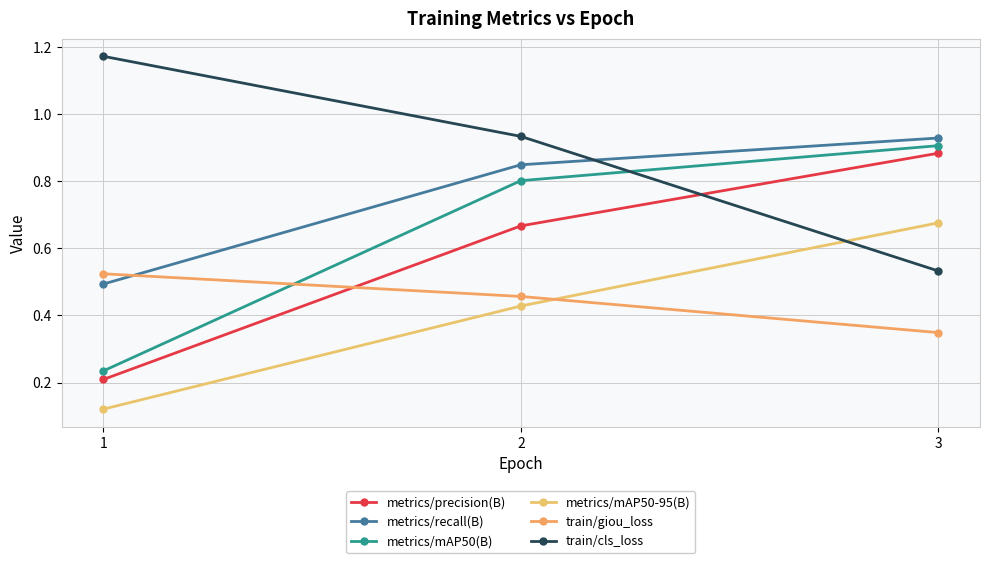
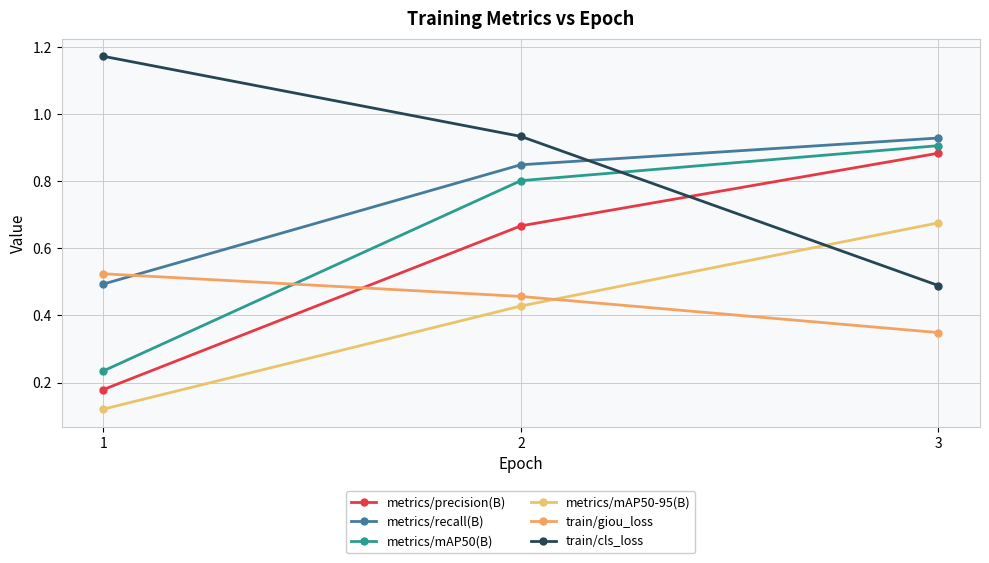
  {
    "metrics/precision(B)": {
-     "1": 0.21,
+     "1": 0.18,
      "2": 0.67,
      "3": 0.88
    },
    "train/cls_loss": {
      "1": 1.17,
      "2": 0.93,
-     "3": 0.53
+     "3": 0.49
    }
  }
